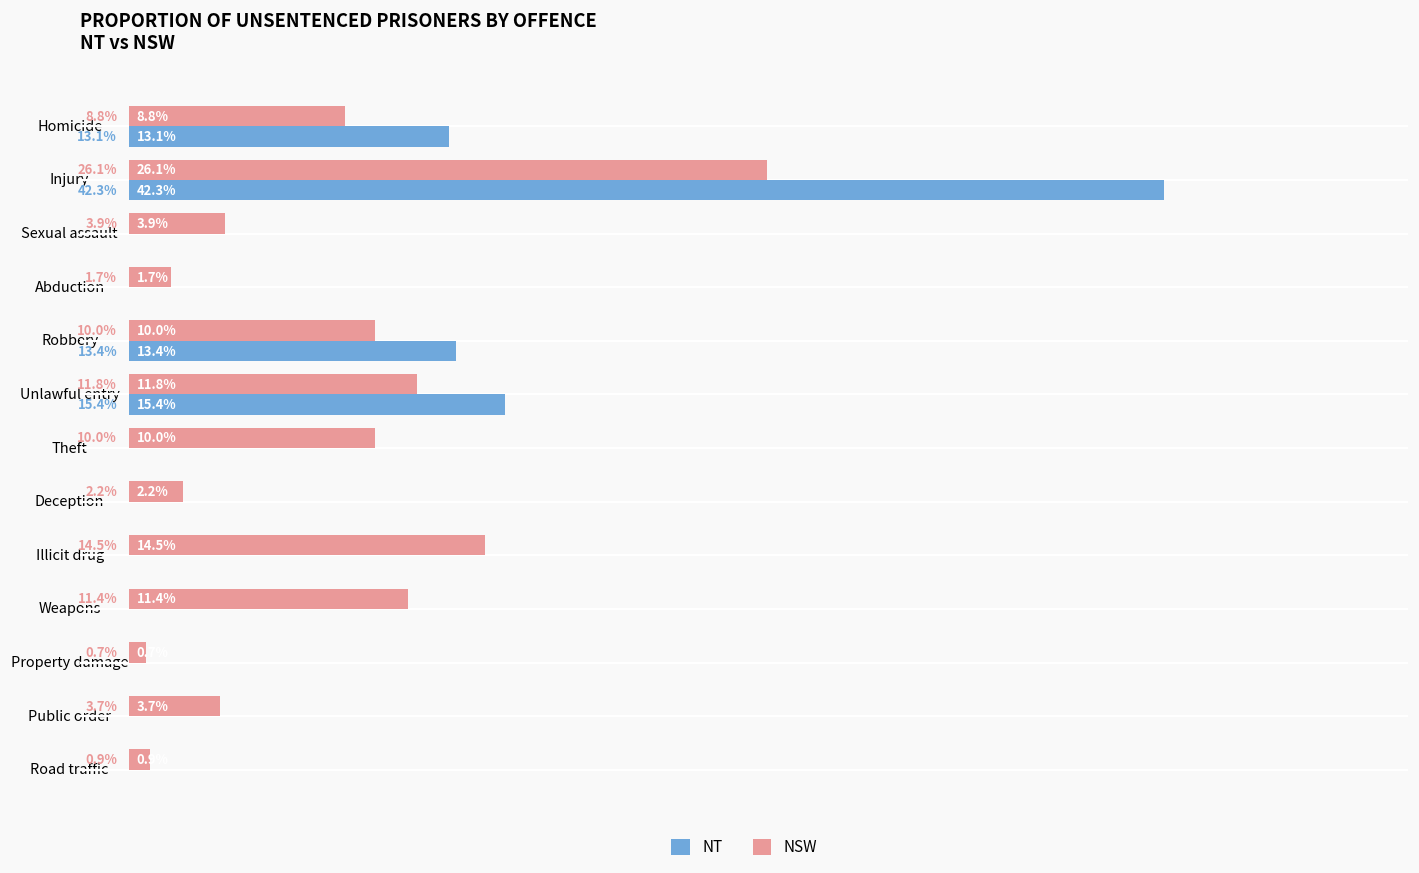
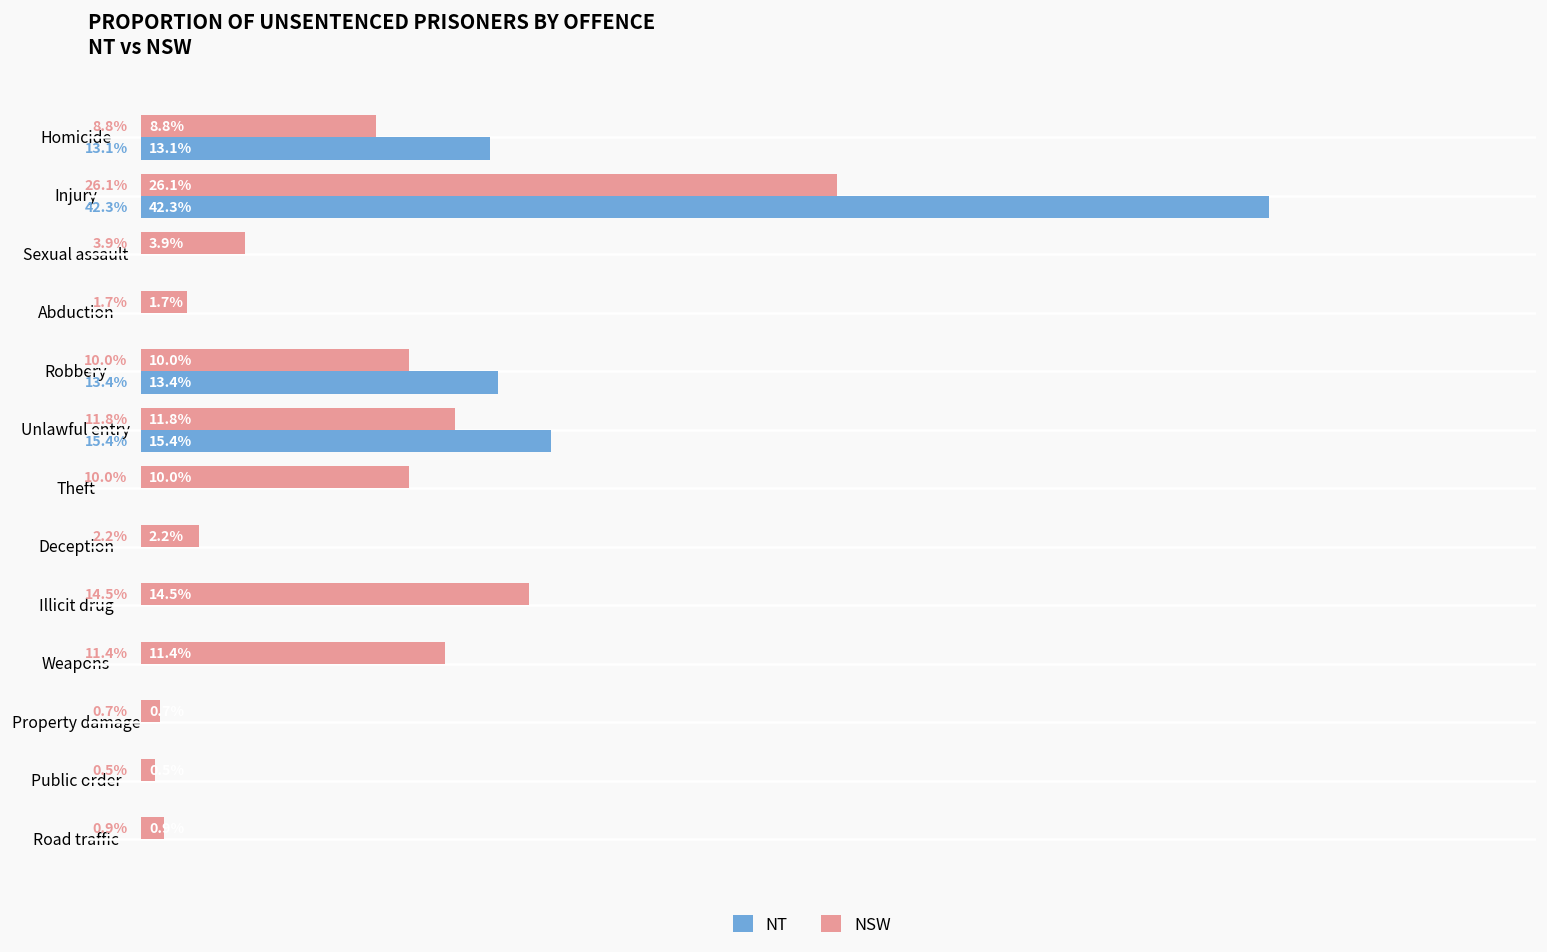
  {
    "NT": {
      "Homicide": "13.1%",
      "Injury": "42.3%",
      "Robbery": "13.4%",
      "Unlawful entry": "15.4%"
    },
    "NSW": {
      "Homicide": "8.8%",
      "Injury": "26.1%",
      "Sexual assault": "3.9%",
      "Abduction": "1.7%",
      "Robbery": "10.0%",
      "Unlawful entry": "11.8%",
      "Theft": "10.0%",
      "Deception": "2.2%",
      "Illicit drug": "14.5%",
      "Weapons": "11.4%",
-     "Public order": "3.7%"
+     "Public order": "0.5%"
    }
  }
